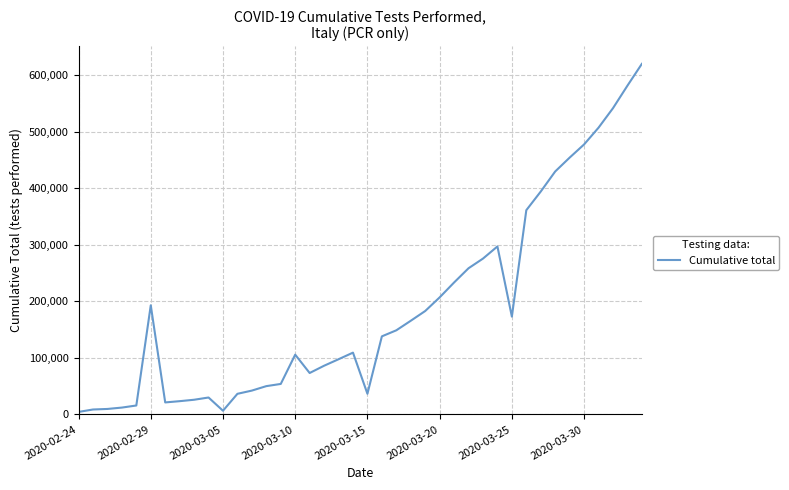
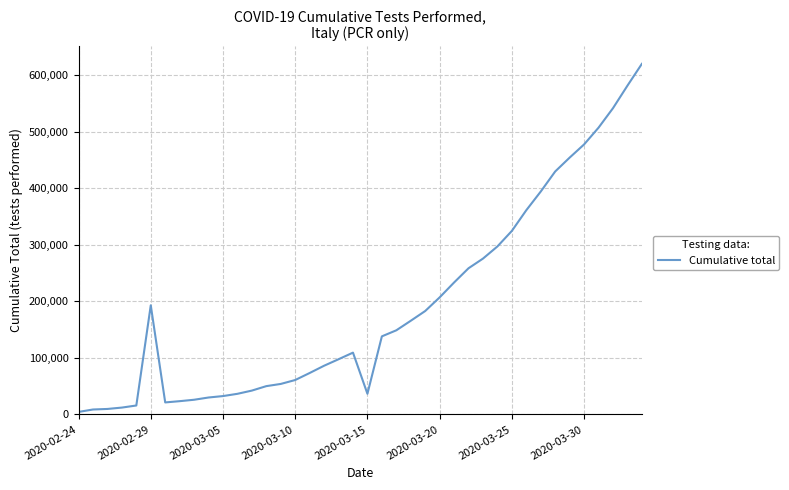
  {
    "2020-02-24": "0",
    "2020-02-29": "190,000",
-   "2020-03-05": "10,000",
-   "2020-03-10": "110,000",
+   "2020-03-05": "30,000",
+   "2020-03-10": "60,000",
    "2020-03-15": "40,000",
    "2020-03-20": "210,000",
-   "2020-03-25": "170,000",
+   "2020-03-25": "320,000",
    "2020-03-30": "480,000"
  }
